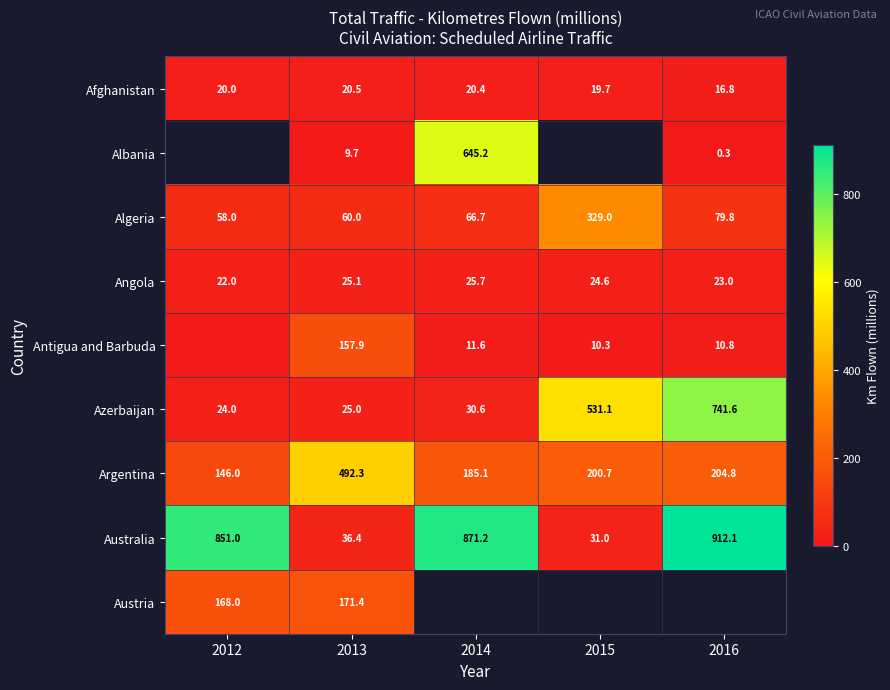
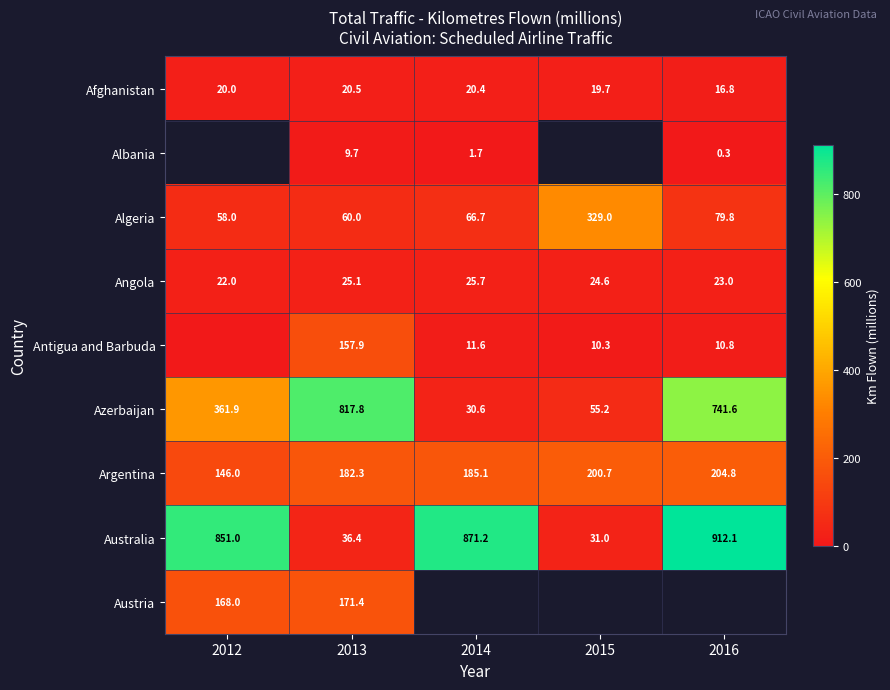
  {
    "Afghanistan": {
      "2012": 20.0,
      "2013": 20.5,
      "2014": 20.4,
      "2015": 19.7,
      "2016": 16.8
    },
    "Albania": {
      "2013": 9.7,
-     "2014": 645.2,
+     "2014": 1.7,
      "2016": 0.3
    },
    "Algeria": {
      "2012": 58.0,
      "2013": 60.0,
      "2014": 66.7,
      "2015": 329.0,
      "2016": 79.8
    },
    "Angola": {
      "2012": 22.0,
      "2013": 25.1,
      "2014": 25.7,
      "2015": 24.6,
      "2016": 23.0
    },
    "Antigua and Barbuda": {
      "2013": 157.9,
      "2014": 11.6,
      "2015": 10.3,
      "2016": 10.8
    },
    "Azerbaijan": {
-     "2012": 24.0,
-     "2013": 25.0,
+     "2012": 361.9,
+     "2013": 817.8,
      "2014": 30.6,
-     "2015": 531.1,
+     "2015": 55.2,
      "2016": 741.6
    },
    "Argentina": {
      "2012": 146.0,
-     "2013": 492.3,
+     "2013": 182.3,
      "2014": 185.1,
      "2015": 200.7,
      "2016": 204.8
    },
    "Australia": {
      "2012": 851.0,
      "2013": 36.4,
      "2014": 871.2,
      "2015": 31.0,
      "2016": 912.1
    },
    "Austria": {
      "2012": 168.0,
      "2013": 171.4
    }
  }
